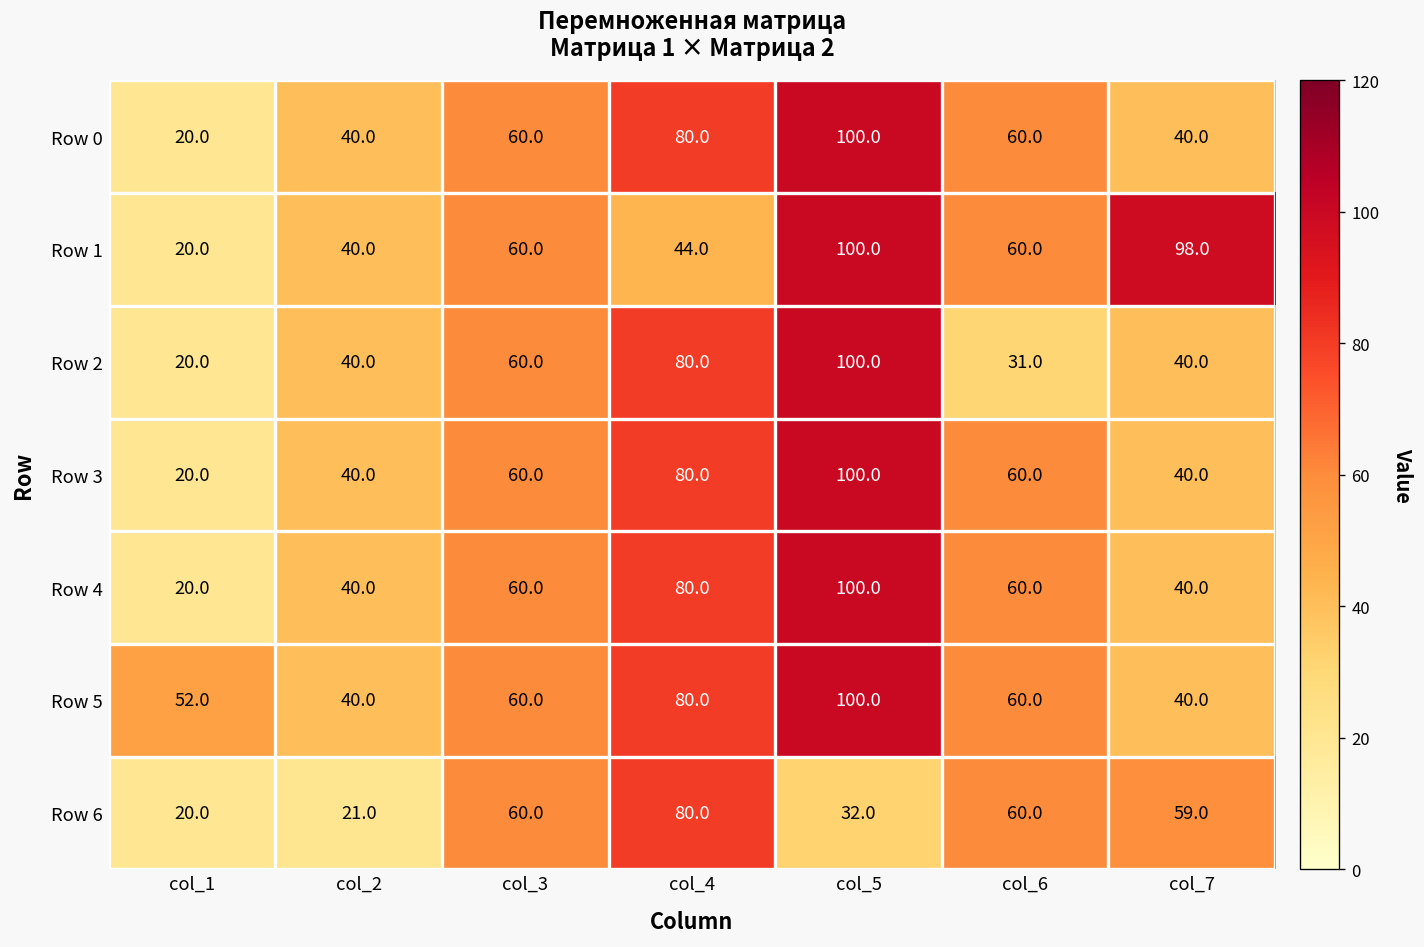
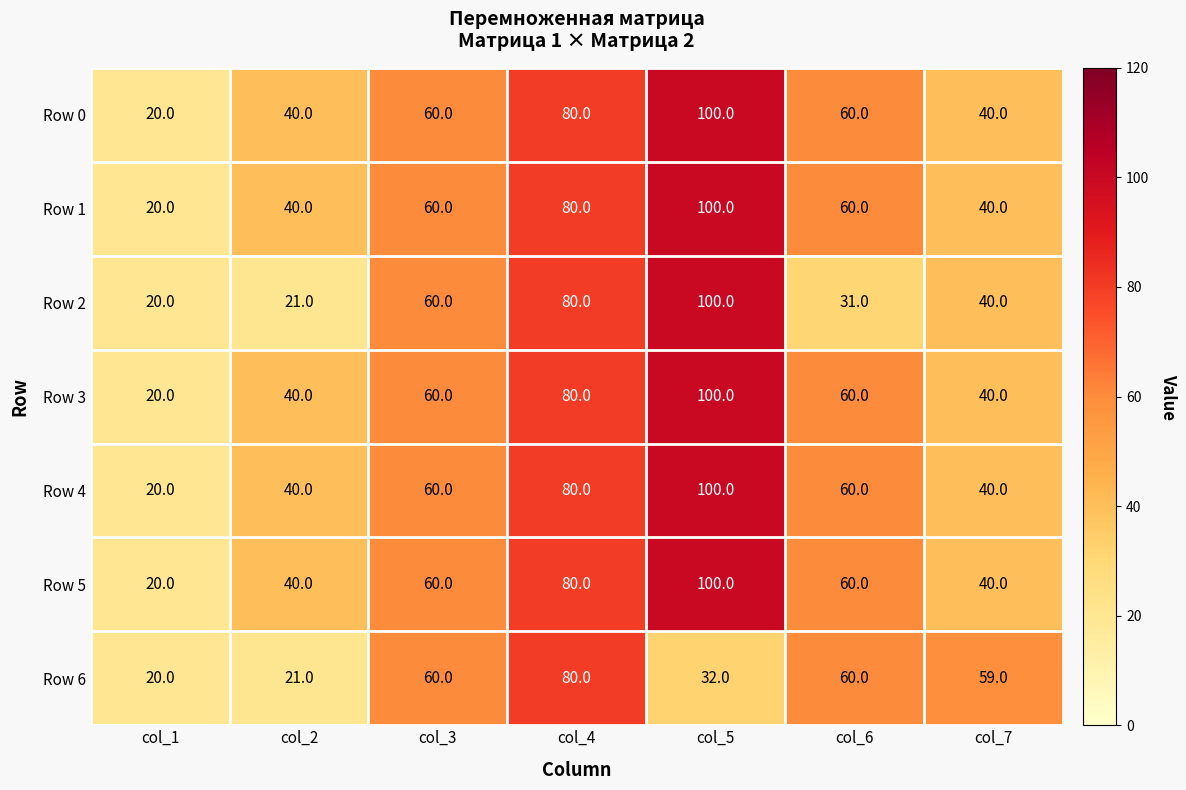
  {
    "Row 0": {
      "col_1": 20.0,
      "col_2": 40.0,
      "col_3": 60.0,
      "col_4": 80.0,
      "col_5": 100.0,
      "col_6": 60.0,
      "col_7": 40.0
    },
    "Row 1": {
      "col_1": 20.0,
      "col_2": 40.0,
      "col_3": 60.0,
-     "col_4": 44.0,
+     "col_4": 80.0,
      "col_5": 100.0,
      "col_6": 60.0,
-     "col_7": 98.0
+     "col_7": 40.0
    },
    "Row 2": {
      "col_1": 20.0,
-     "col_2": 40.0,
+     "col_2": 21.0,
      "col_3": 60.0,
      "col_4": 80.0,
      "col_5": 100.0,
      "col_6": 31.0,
      "col_7": 40.0
    },
    "Row 3": {
      "col_1": 20.0,
      "col_2": 40.0,
      "col_3": 60.0,
      "col_4": 80.0,
      "col_5": 100.0,
      "col_6": 60.0,
      "col_7": 40.0
    },
    "Row 4": {
      "col_1": 20.0,
      "col_2": 40.0,
      "col_3": 60.0,
      "col_4": 80.0,
      "col_5": 100.0,
      "col_6": 60.0,
      "col_7": 40.0
    },
    "Row 5": {
-     "col_1": 52.0,
+     "col_1": 20.0,
      "col_2": 40.0,
      "col_3": 60.0,
      "col_4": 80.0,
      "col_5": 100.0,
      "col_6": 60.0,
      "col_7": 40.0
    },
    "Row 6": {
      "col_1": 20.0,
      "col_2": 21.0,
      "col_3": 60.0,
      "col_4": 80.0,
      "col_5": 32.0,
      "col_6": 60.0,
      "col_7": 59.0
    }
  }
